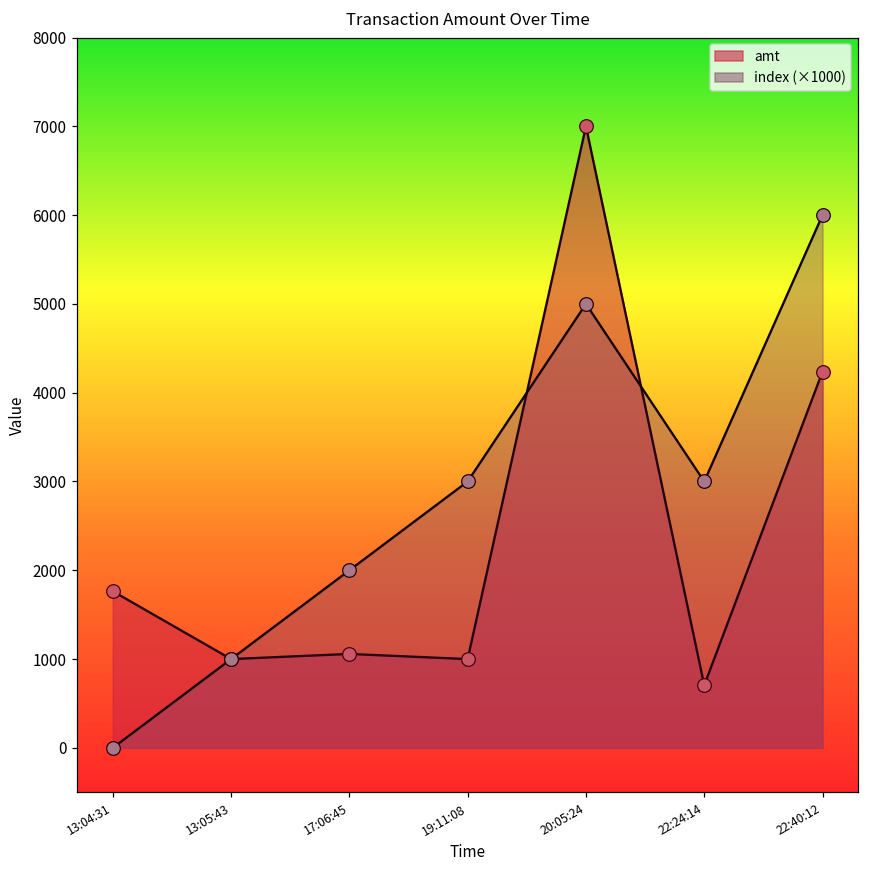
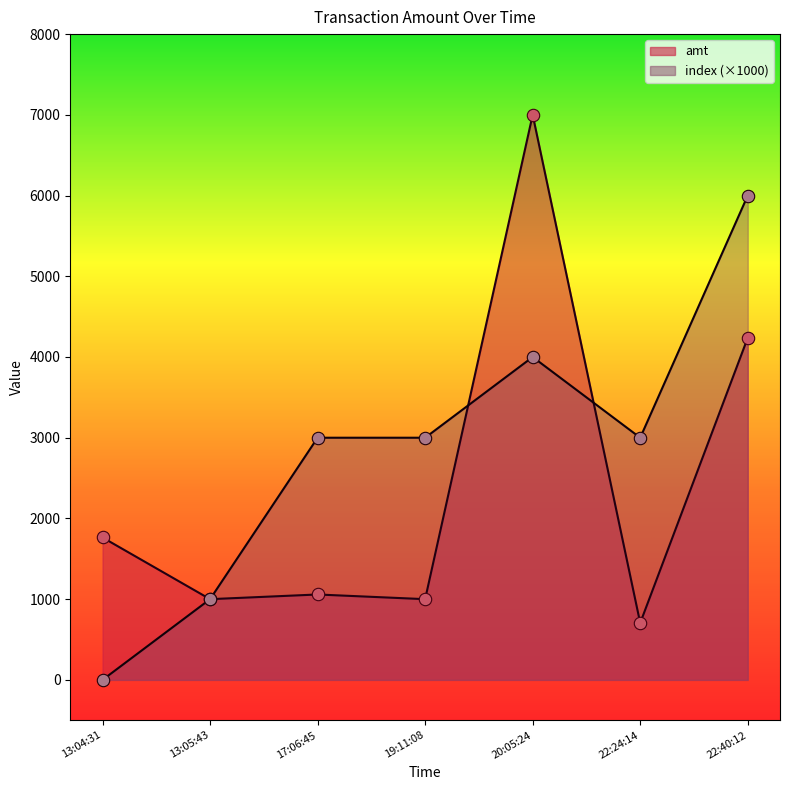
  {
    "amt": {
      "13:04:31": 1800,
      "17:06:45": 1100,
      "19:11:08": 1000,
      "20:05:24": 7000,
      "22:24:14": 700,
      "22:40:12": 4200
    },
    "index (×1000)": {
      "13:04:31": 0,
-     "17:06:45": 2000,
+     "17:06:45": 3000,
      "19:11:08": 3000,
-     "20:05:24": 5000,
+     "20:05:24": 4000,
      "22:24:14": 3000,
      "22:40:12": 6000
    }
  }
